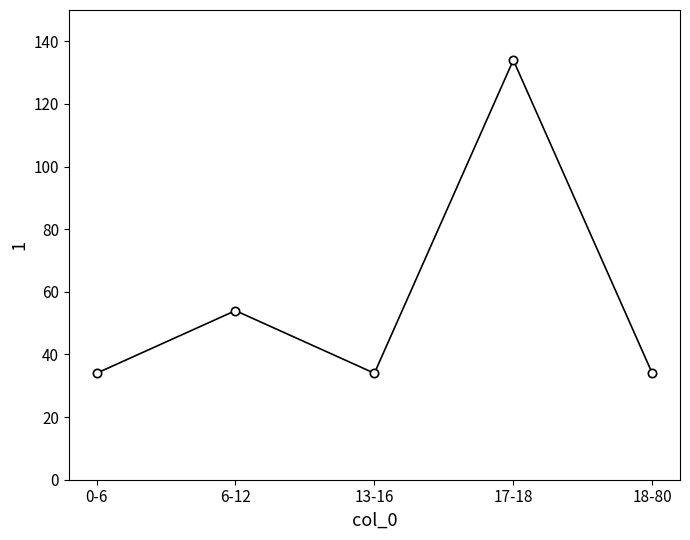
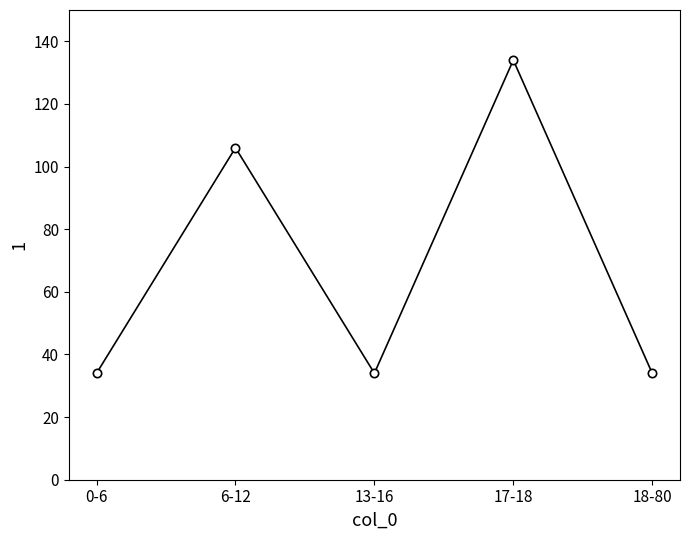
  {
    "0-6": 34,
-   "6-12": 54,
+   "6-12": 106,
    "13-16": 34,
    "17-18": 134,
    "18-80": 34
  }
